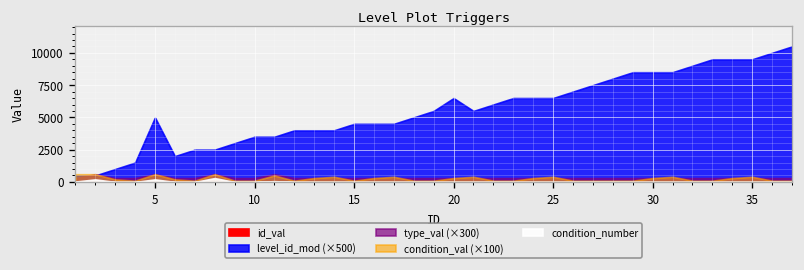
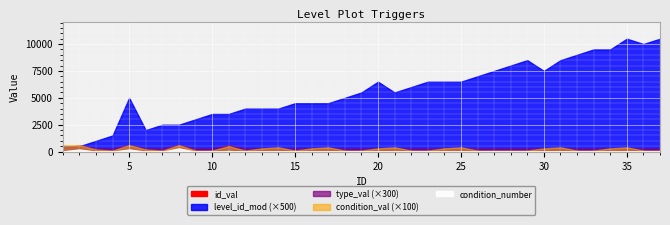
  {
    "level_id_mod (×500)": {
      "5": 5000,
      "10": 3500,
      "15": 4500,
      "20": 6500,
      "25": 6500,
-     "30": 8500,
-     "35": 9500
+     "30": 7500,
+     "35": 10500
    }
  }
